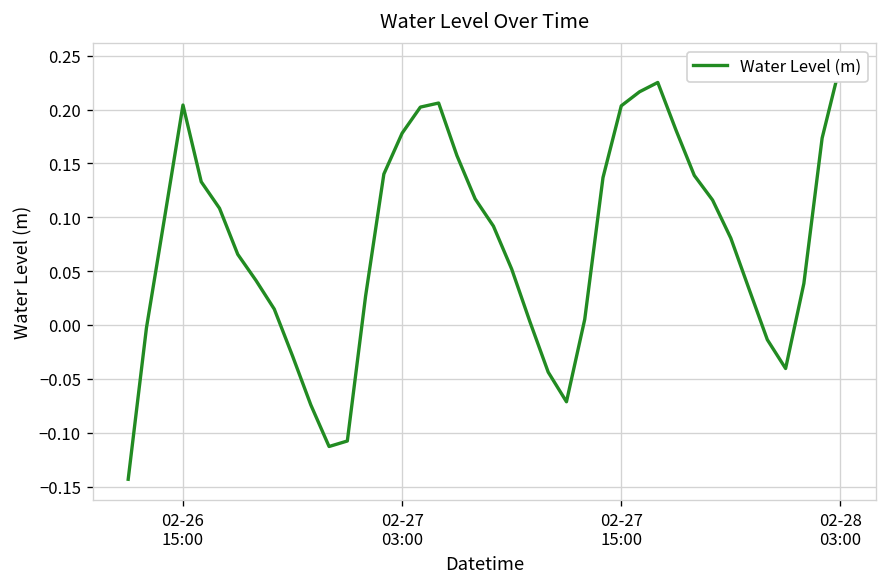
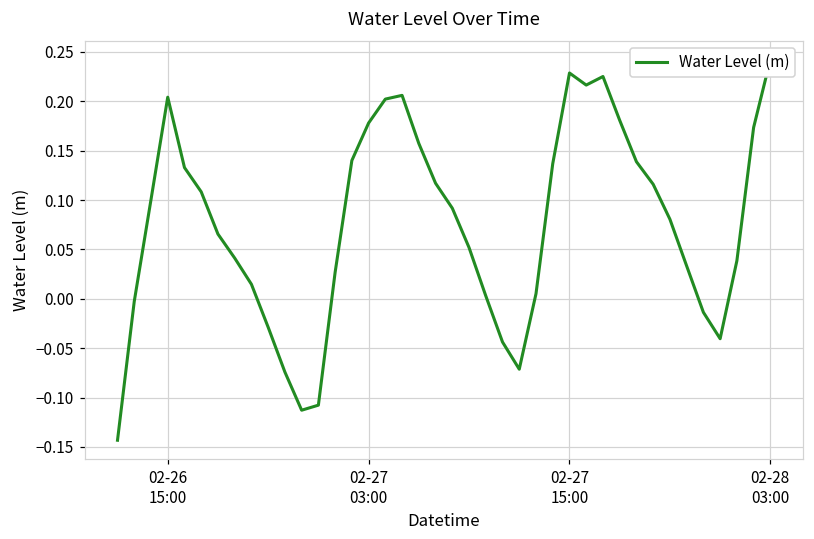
  {
    "02-26 15:00": 0.20,
    "02-27 03:00": 0.18,
-   "02-27 15:00": 0.20
+   "02-27 15:00": 0.23
  }
